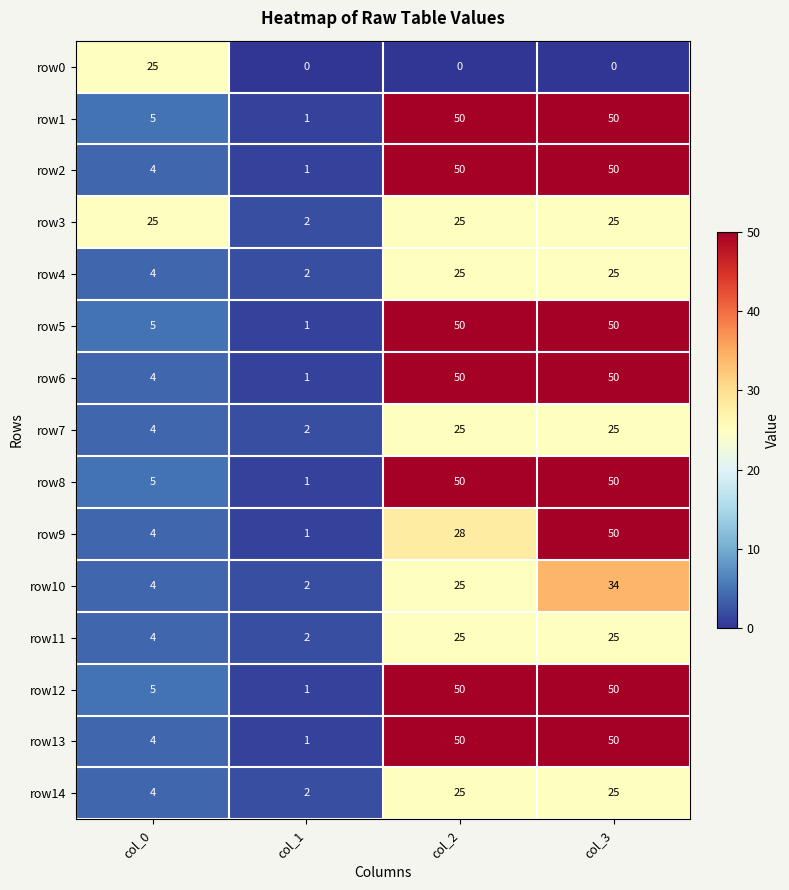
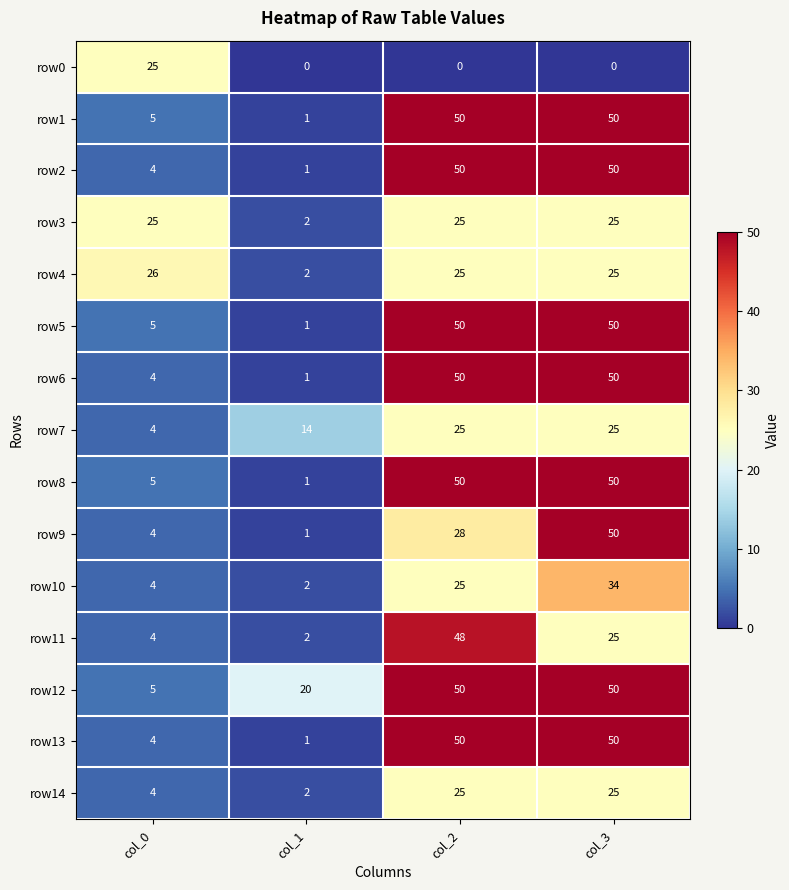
  {
    "row0": {
      "col_0": 25,
      "col_1": 0,
      "col_2": 0,
      "col_3": 0
    },
    "row1": {
      "col_0": 5,
      "col_1": 1,
      "col_2": 50,
      "col_3": 50
    },
    "row2": {
      "col_0": 4,
      "col_1": 1,
      "col_2": 50,
      "col_3": 50
    },
    "row3": {
      "col_0": 25,
      "col_1": 2,
      "col_2": 25,
      "col_3": 25
    },
    "row4": {
-     "col_0": 4,
+     "col_0": 26,
      "col_1": 2,
      "col_2": 25,
      "col_3": 25
    },
    "row5": {
      "col_0": 5,
      "col_1": 1,
      "col_2": 50,
      "col_3": 50
    },
    "row6": {
      "col_0": 4,
      "col_1": 1,
      "col_2": 50,
      "col_3": 50
    },
    "row7": {
      "col_0": 4,
-     "col_1": 2,
+     "col_1": 14,
      "col_2": 25,
      "col_3": 25
    },
    "row8": {
      "col_0": 5,
      "col_1": 1,
      "col_2": 50,
      "col_3": 50
    },
    "row9": {
      "col_0": 4,
      "col_1": 1,
      "col_2": 28,
      "col_3": 50
    },
    "row10": {
      "col_0": 4,
      "col_1": 2,
      "col_2": 25,
      "col_3": 34
    },
    "row11": {
      "col_0": 4,
      "col_1": 2,
-     "col_2": 25,
+     "col_2": 48,
      "col_3": 25
    },
    "row12": {
      "col_0": 5,
-     "col_1": 1,
+     "col_1": 20,
      "col_2": 50,
      "col_3": 50
    },
    "row13": {
      "col_0": 4,
      "col_1": 1,
      "col_2": 50,
      "col_3": 50
    },
    "row14": {
      "col_0": 4,
      "col_1": 2,
      "col_2": 25,
      "col_3": 25
    }
  }
